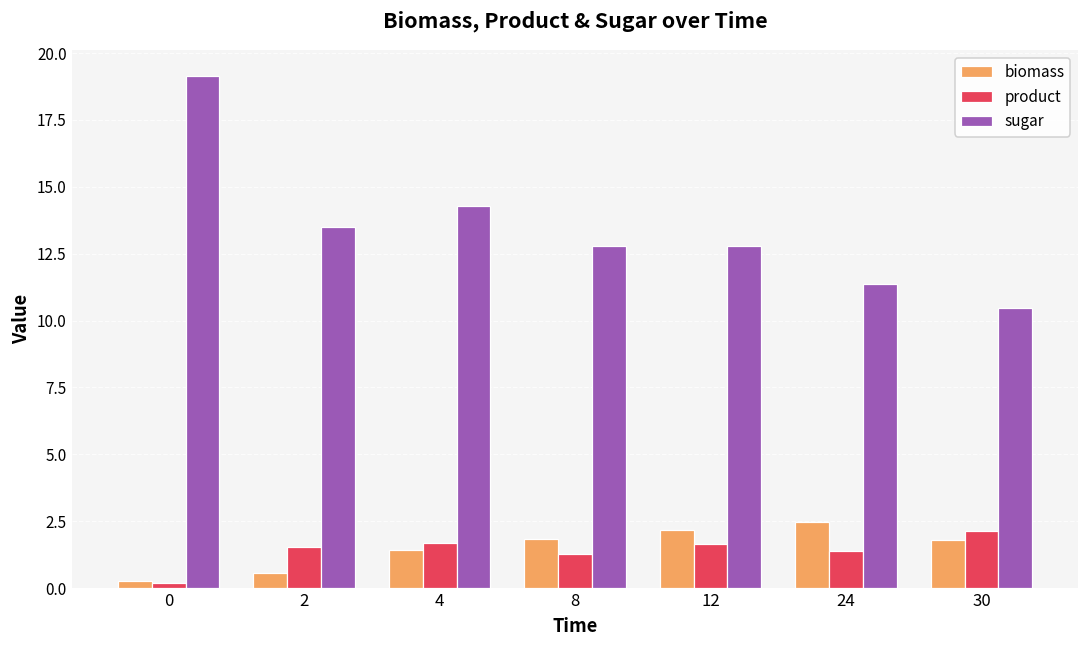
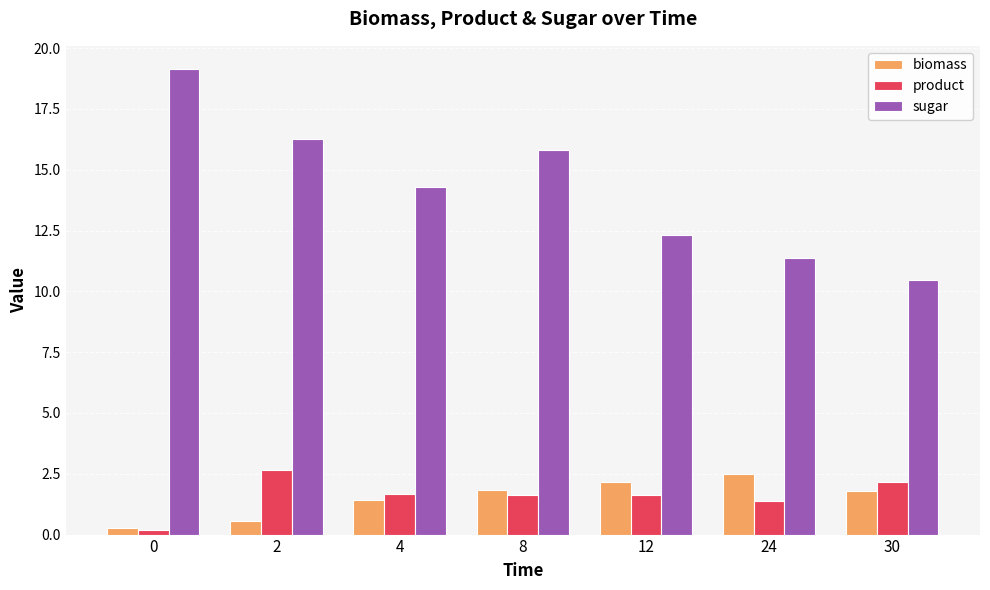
  {
    "biomass": {
      "0": 0.3,
      "2": 0.6,
      "4": 1.4,
      "8": 1.8,
      "12": 2.2,
      "24": 2.5,
      "30": 1.8
    },
    "product": {
      "0": 0.2,
-     "2": 1.5,
+     "2": 2.7,
      "4": 1.7,
-     "8": 1.3,
+     "8": 1.6,
      "12": 1.6,
      "24": 1.4,
      "30": 2.2
    },
    "sugar": {
      "0": 19.1,
-     "2": 13.5,
+     "2": 16.3,
      "4": 14.3,
-     "8": 12.8,
-     "12": 12.8,
+     "8": 15.8,
+     "12": 12.3,
      "24": 11.4,
      "30": 10.5
    }
  }
